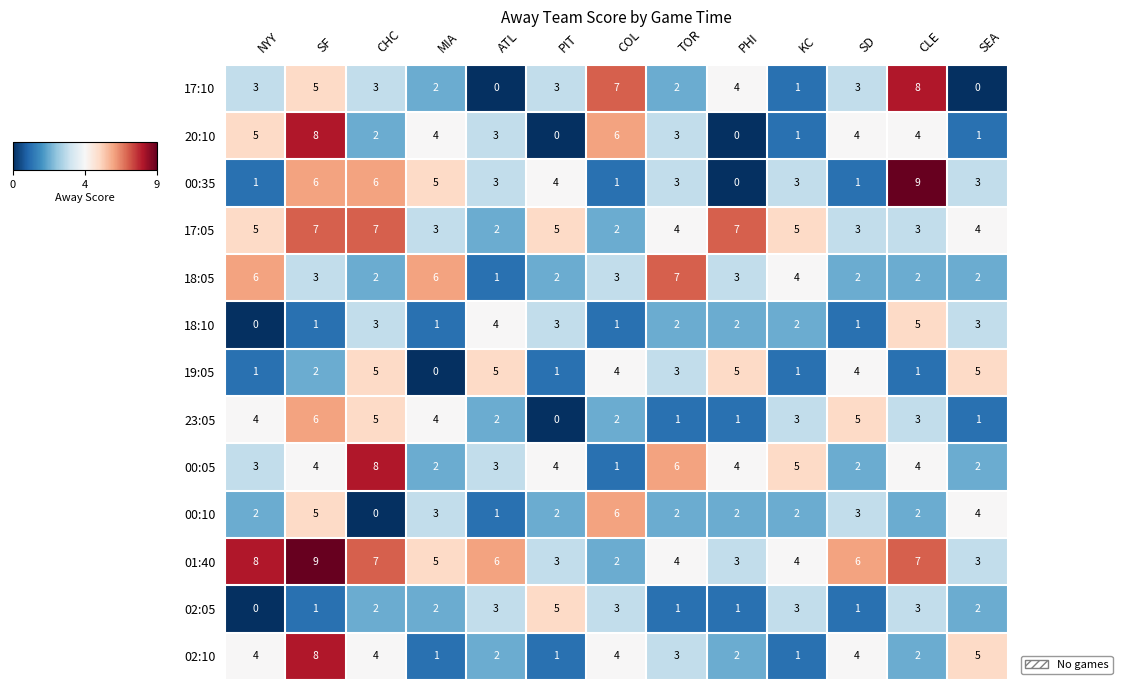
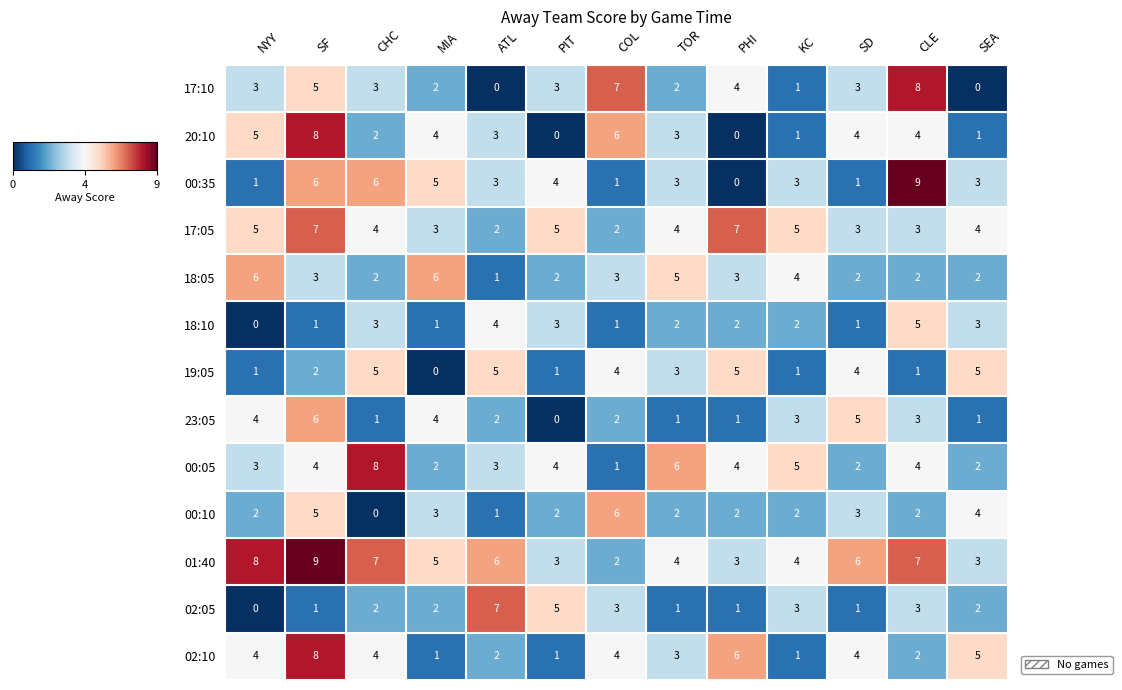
  {
    "17:10": {
      "NYY": 3,
      "SF": 5,
      "CHC": 3,
      "MIA": 2,
      "ATL": 0,
      "PIT": 3,
      "COL": 7,
      "TOR": 2,
      "PHI": 4,
      "KC": 1,
      "SD": 3,
      "CLE": 8,
      "SEA": 0
    },
    "20:10": {
      "NYY": 5,
      "SF": 8,
      "CHC": 2,
      "MIA": 4,
      "ATL": 3,
      "PIT": 0,
      "COL": 6,
      "TOR": 3,
      "PHI": 0,
      "KC": 1,
      "SD": 4,
      "CLE": 4,
      "SEA": 1
    },
    "00:35": {
      "NYY": 1,
      "SF": 6,
      "CHC": 6,
      "MIA": 5,
      "ATL": 3,
      "PIT": 4,
      "COL": 1,
      "TOR": 3,
      "PHI": 0,
      "KC": 3,
      "SD": 1,
      "CLE": 9,
      "SEA": 3
    },
    "17:05": {
      "NYY": 5,
      "SF": 7,
-     "CHC": 7,
+     "CHC": 4,
      "MIA": 3,
      "ATL": 2,
      "PIT": 5,
      "COL": 2,
      "TOR": 4,
      "PHI": 7,
      "KC": 5,
      "SD": 3,
      "CLE": 3,
      "SEA": 4
    },
    "18:05": {
      "NYY": 6,
      "SF": 3,
      "CHC": 2,
      "MIA": 6,
      "ATL": 1,
      "PIT": 2,
      "COL": 3,
-     "TOR": 7,
+     "TOR": 5,
      "PHI": 3,
      "KC": 4,
      "SD": 2,
      "CLE": 2,
      "SEA": 2
    },
    "18:10": {
      "NYY": 0,
      "SF": 1,
      "CHC": 3,
      "MIA": 1,
      "ATL": 4,
      "PIT": 3,
      "COL": 1,
      "TOR": 2,
      "PHI": 2,
      "KC": 2,
      "SD": 1,
      "CLE": 5,
      "SEA": 3
    },
    "19:05": {
      "NYY": 1,
      "SF": 2,
      "CHC": 5,
      "MIA": 0,
      "ATL": 5,
      "PIT": 1,
      "COL": 4,
      "TOR": 3,
      "PHI": 5,
      "KC": 1,
      "SD": 4,
      "CLE": 1,
      "SEA": 5
    },
    "23:05": {
      "NYY": 4,
      "SF": 6,
-     "CHC": 5,
+     "CHC": 1,
      "MIA": 4,
      "ATL": 2,
      "PIT": 0,
      "COL": 2,
      "TOR": 1,
      "PHI": 1,
      "KC": 3,
      "SD": 5,
      "CLE": 3,
      "SEA": 1
    },
    "00:05": {
      "NYY": 3,
      "SF": 4,
      "CHC": 8,
      "MIA": 2,
      "ATL": 3,
      "PIT": 4,
      "COL": 1,
      "TOR": 6,
      "PHI": 4,
      "KC": 5,
      "SD": 2,
      "CLE": 4,
      "SEA": 2
    },
    "00:10": {
      "NYY": 2,
      "SF": 5,
      "CHC": 0,
      "MIA": 3,
      "ATL": 1,
      "PIT": 2,
      "COL": 6,
      "TOR": 2,
      "PHI": 2,
      "KC": 2,
      "SD": 3,
      "CLE": 2,
      "SEA": 4
    },
    "01:40": {
      "NYY": 8,
      "SF": 9,
      "CHC": 7,
      "MIA": 5,
      "ATL": 6,
      "PIT": 3,
      "COL": 2,
      "TOR": 4,
      "PHI": 3,
      "KC": 4,
      "SD": 6,
      "CLE": 7,
      "SEA": 3
    },
    "02:05": {
      "NYY": 0,
      "SF": 1,
      "CHC": 2,
      "MIA": 2,
-     "ATL": 3,
+     "ATL": 7,
      "PIT": 5,
      "COL": 3,
      "TOR": 1,
      "PHI": 1,
      "KC": 3,
      "SD": 1,
      "CLE": 3,
      "SEA": 2
    },
    "02:10": {
      "NYY": 4,
      "SF": 8,
      "CHC": 4,
      "MIA": 1,
      "ATL": 2,
      "PIT": 1,
      "COL": 4,
      "TOR": 3,
-     "PHI": 2,
+     "PHI": 6,
      "KC": 1,
      "SD": 4,
      "CLE": 2,
      "SEA": 5
    }
  }
